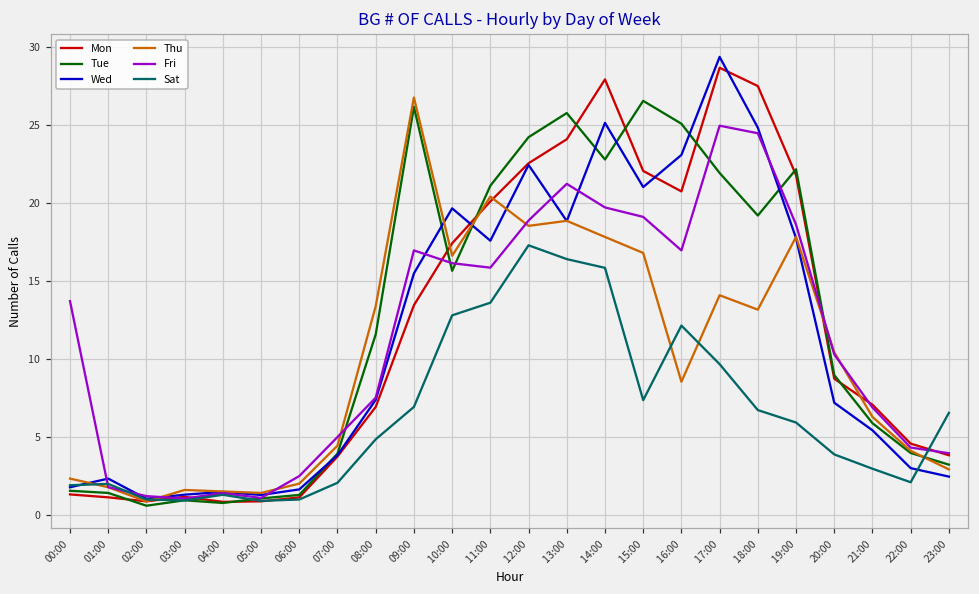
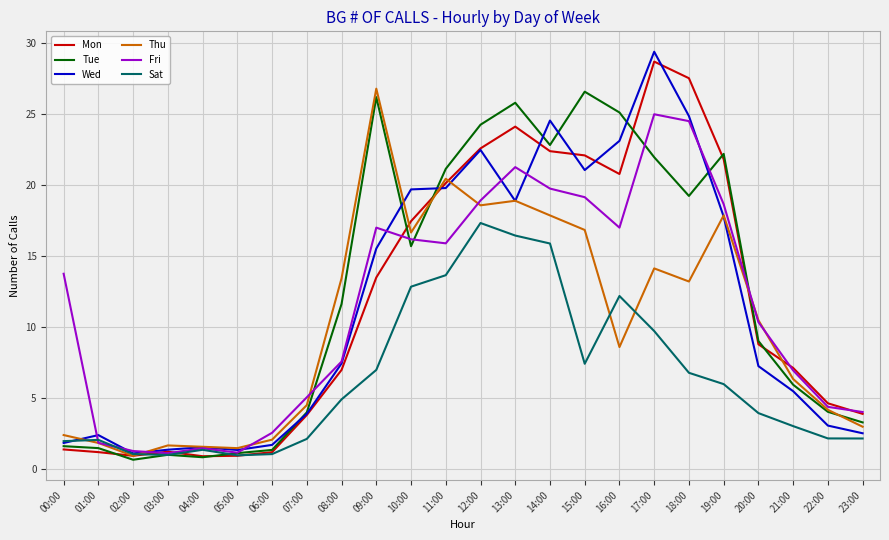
  {
    "Mon": {
      "00:00": 1.3,
      "01:00": 1.2,
      "08:00": 6.9,
      "09:00": 13.5,
      "10:00": 17.4,
      "11:00": 20.1,
      "13:00": 24.1,
-     "14:00": 27.9,
+     "14:00": 22.4,
      "15:00": 22.1,
      "16:00": 20.8,
      "17:00": 28.7,
      "18:00": 27.5,
      "19:00": 21.8,
      "20:00": 8.8,
      "21:00": 7.1,
      "22:00": 4.6
    },
    "Tue": {
      "00:00": 1.6,
      "01:00": 1.4,
      "02:00": 0.6,
      "08:00": 11.6,
      "09:00": 26.2,
      "10:00": 15.7,
      "11:00": 21.1,
      "12:00": 24.2,
      "13:00": 25.8,
      "14:00": 22.8,
      "15:00": 26.6,
      "16:00": 25.1,
      "17:00": 21.9,
      "18:00": 19.2,
      "19:00": 22.2,
      "20:00": 9.0,
      "21:00": 5.9,
      "23:00": 3.3
    },
    "Wed": {
      "01:00": 2.4,
      "06:00": 1.7,
      "09:00": 15.5,
      "10:00": 19.7,
-     "11:00": 17.6,
-     "14:00": 25.2,
+     "11:00": 19.8,
+     "14:00": 24.5,
      "15:00": 21.0,
      "16:00": 23.1,
      "17:00": 29.4,
      "18:00": 24.8,
      "20:00": 7.2,
      "21:00": 5.5,
      "22:00": 3.0,
      "23:00": 2.5
    },
    "Thu": {
      "00:00": 2.4,
      "03:00": 1.6,
      "06:00": 2.0,
      "07:00": 4.5,
      "08:00": 13.4,
      "09:00": 26.8,
      "10:00": 16.6,
      "11:00": 20.4,
      "12:00": 18.6,
      "14:00": 17.8,
      "15:00": 16.8,
      "16:00": 8.6,
      "17:00": 14.1,
      "18:00": 13.2,
      "21:00": 6.3,
      "23:00": 2.9
    },
    "Fri": {
      "00:00": 13.7,
      "06:00": 2.5,
      "07:00": 5.0,
      "09:00": 17.0,
      "10:00": 16.2,
      "11:00": 15.9,
      "12:00": 18.9,
      "13:00": 21.2,
      "14:00": 19.7,
      "15:00": 19.1,
      "16:00": 17.0,
      "17:00": 25.0,
      "18:00": 24.5,
      "19:00": 18.6,
      "21:00": 6.9,
      "22:00": 4.3
    },
    "Sat": {
      "01:00": 2.0,
      "07:00": 2.1,
      "08:00": 4.9,
      "09:00": 7.0,
      "10:00": 12.8,
      "11:00": 13.6,
      "12:00": 17.3,
      "13:00": 16.4,
      "14:00": 15.9,
      "15:00": 7.4,
      "16:00": 12.2,
      "17:00": 9.7,
      "18:00": 6.7,
      "19:00": 5.9,
      "20:00": 3.9,
      "21:00": 3.0,
      "22:00": 2.1,
-     "23:00": 6.6
+     "23:00": 2.1
    }
  }
